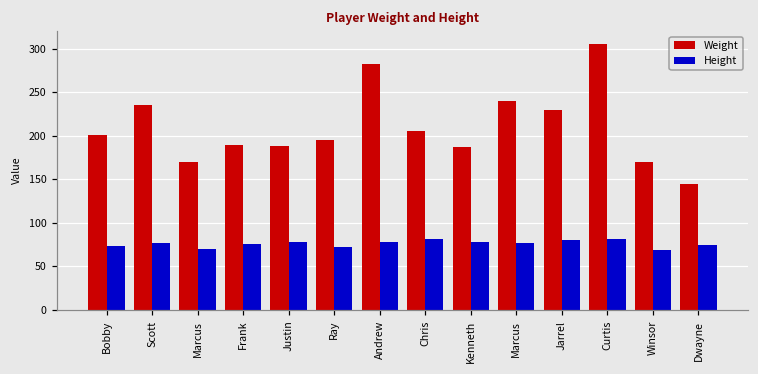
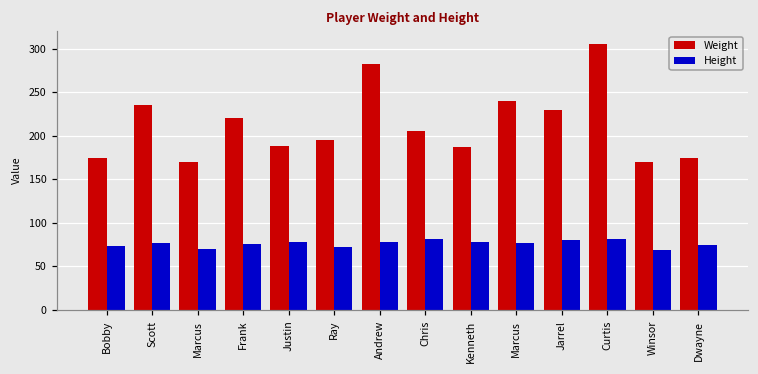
  {
    "Weight": {
-     "Bobby": 200,
+     "Bobby": 180,
      "Scott": 240,
-     "Frank": 190,
+     "Frank": 220,
      "Justin": 190,
      "Ray": 200,
      "Andrew": 280,
      "Chris": 210,
      "Kenneth": 190,
      "Jarrel": 230,
      "Curtis": 310,
      "Winsor": 170,
-     "Dwayne": 150
+     "Dwayne": 180
    },
    "Height": {
      "Bobby": 70,
      "Scott": 80,
      "Frank": 80,
      "Justin": 80,
      "Ray": 70,
      "Andrew": 80,
      "Chris": 80,
      "Kenneth": 80,
      "Jarrel": 80,
      "Curtis": 80,
      "Winsor": 70,
      "Dwayne": 80
    }
  }
